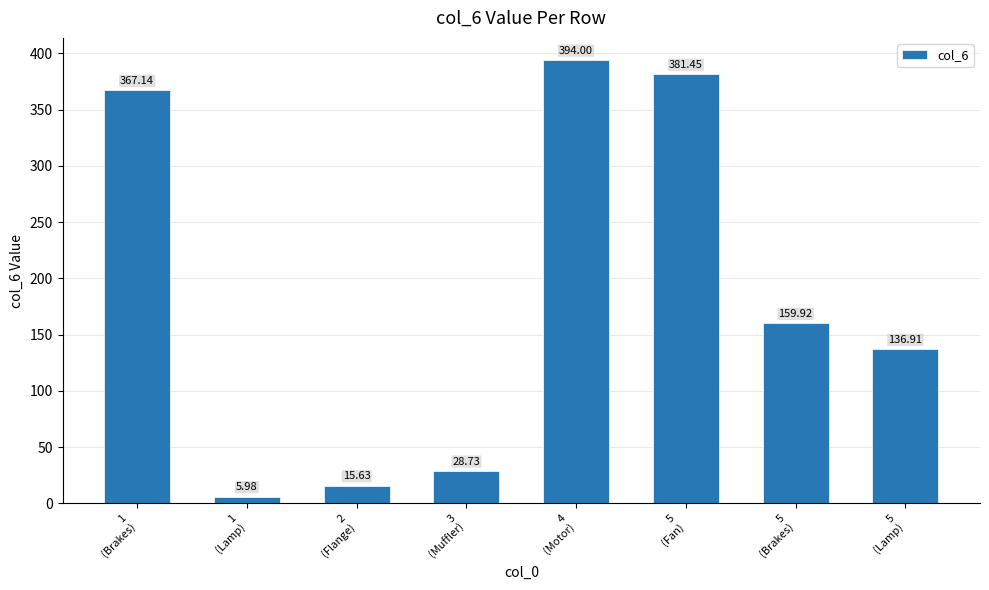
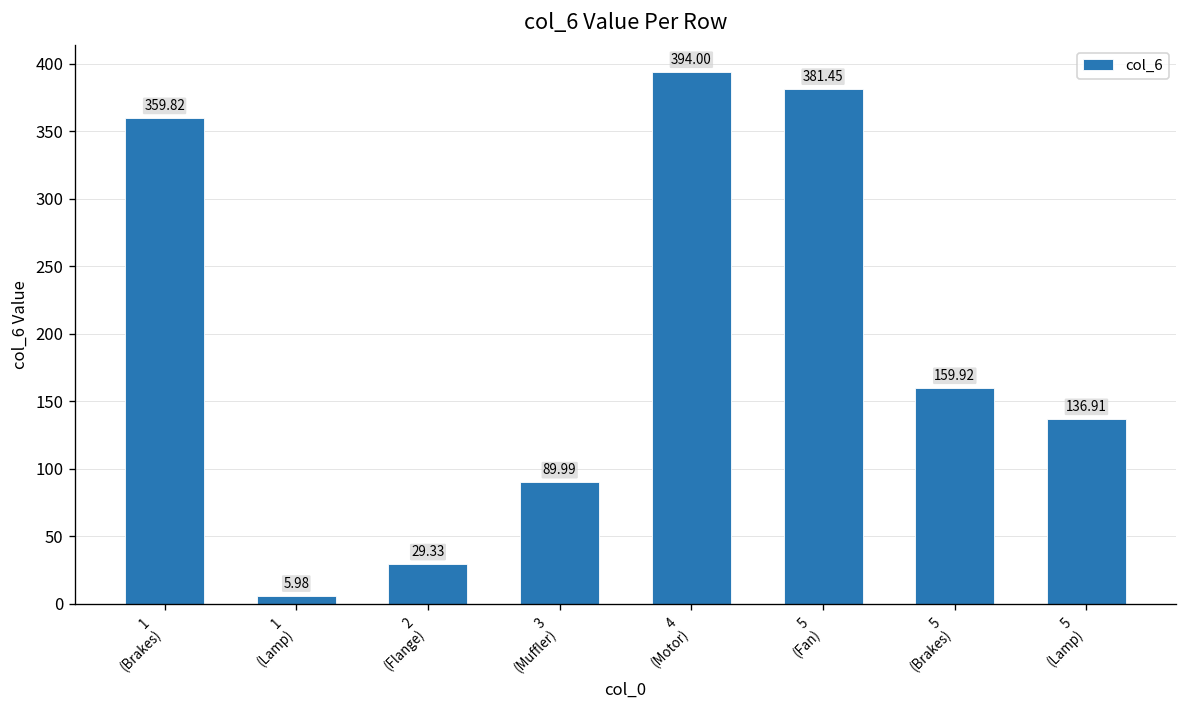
  {
-   "1 (Brakes)": 367.14,
-   "2 (Flange)": 15.63,
-   "3 (Muffler)": 28.73
+   "1 (Brakes)": 359.82,
+   "2 (Flange)": 29.33,
+   "3 (Muffler)": 89.99
  }
